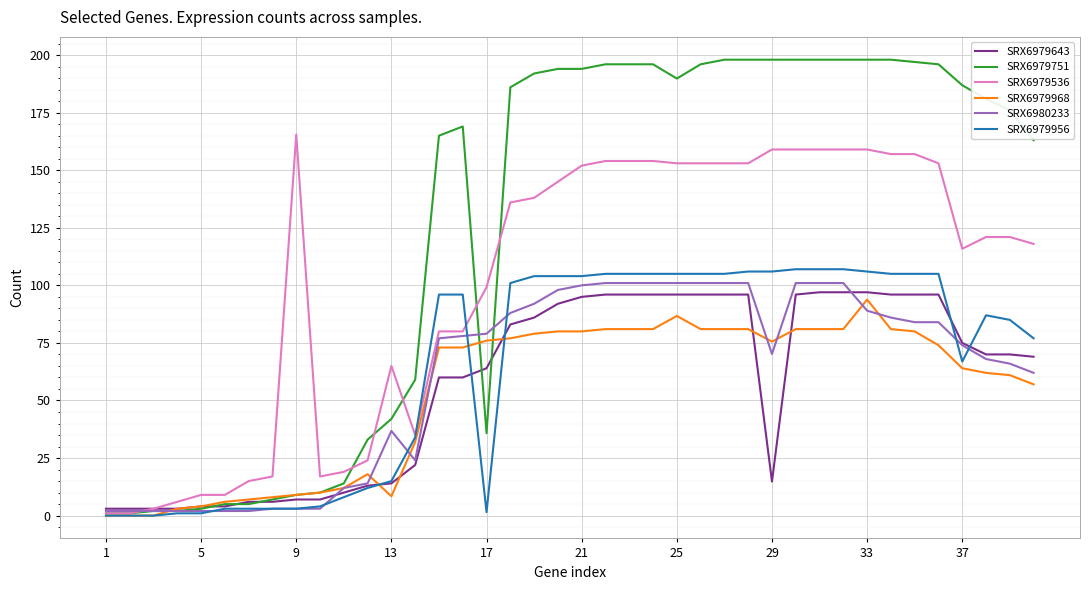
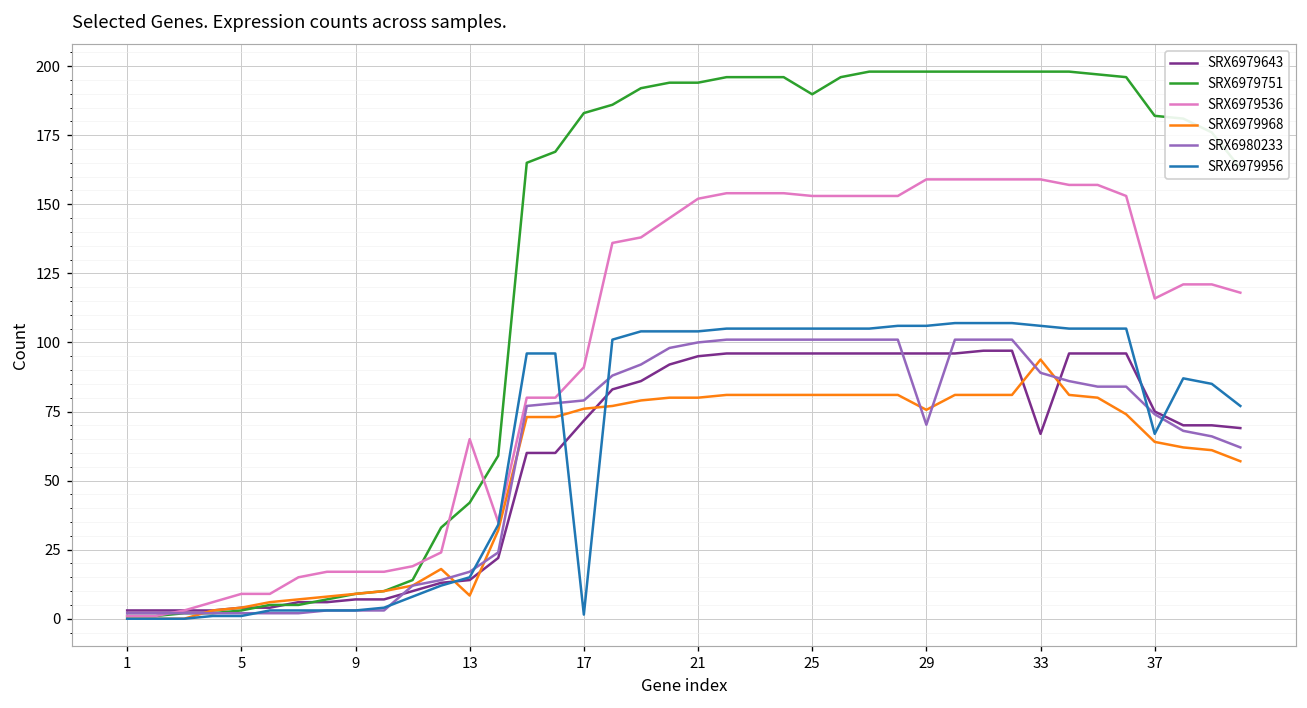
  {
    "SRX6979643": {
      "9": 7,
-     "17": 64,
+     "17": 72,
      "21": 95,
      "25": 96,
-     "29": 15,
-     "33": 97
+     "29": 96,
+     "33": 67
    },
    "SRX6979751": {
      "13": 42,
-     "17": 36,
+     "17": 183,
      "21": 194,
      "25": 190,
      "29": 198,
      "33": 198,
-     "37": 187
+     "37": 182
    },
    "SRX6979536": {
      "5": 9,
-     "9": 166,
+     "9": 17,
      "13": 65,
-     "17": 99,
+     "17": 91,
      "21": 152,
      "25": 153,
      "29": 159,
      "33": 159,
      "37": 116
    },
    "SRX6979968": {
      "13": 8,
      "17": 76,
      "21": 80,
-     "25": 87,
+     "25": 81,
      "29": 76,
      "33": 94,
      "37": 64
    },
    "SRX6980233": {
-     "13": 37,
+     "13": 17,
      "17": 79,
      "21": 100,
      "25": 101,
      "29": 70,
      "33": 89
    },
    "SRX6979956": {
      "17": 2,
      "21": 104,
      "25": 105,
      "29": 106,
      "33": 106,
      "37": 67
    }
  }
